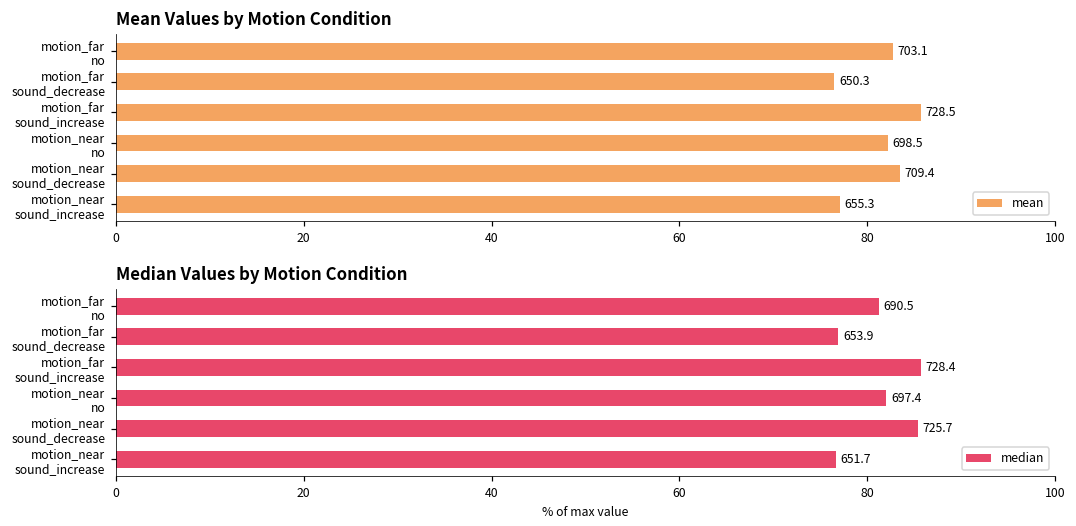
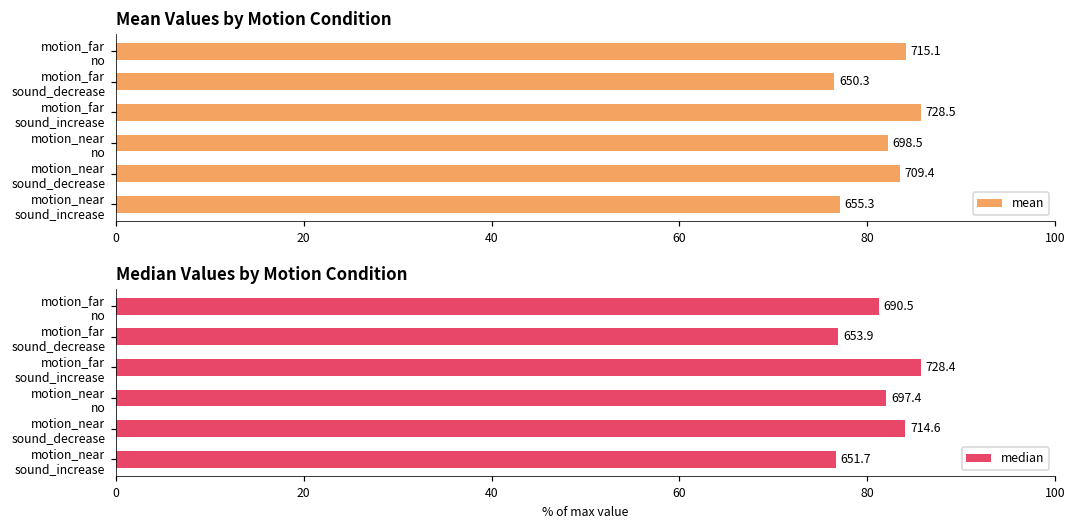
  {
    "Mean Values by Motion Condition": {
-     "motion_far no": 703.1
+     "motion_far no": 715.1
    },
    "Median Values by Motion Condition": {
-     "motion_near sound_decrease": 725.7
+     "motion_near sound_decrease": 714.6
    }
  }
